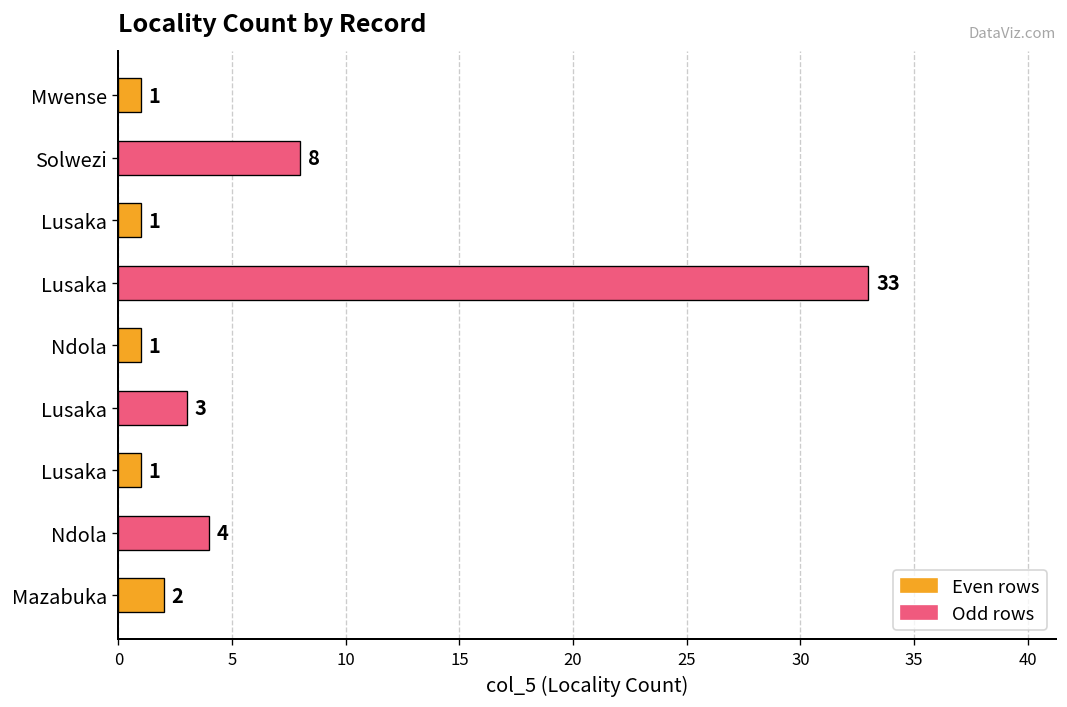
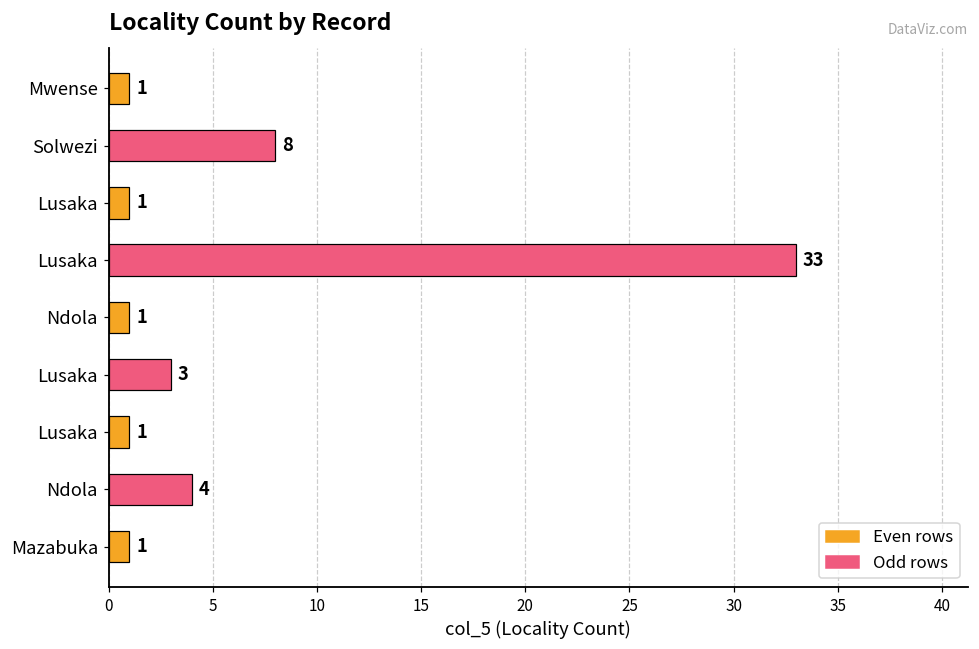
  {
    "Mwense": 1,
    "Solwezi": 8,
-   "Mazabuka": 2
+   "Mazabuka": 1
  }
